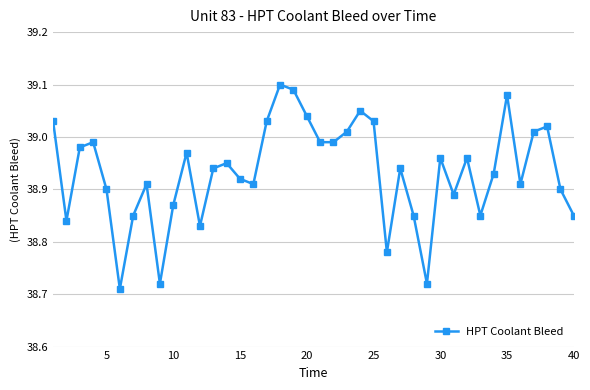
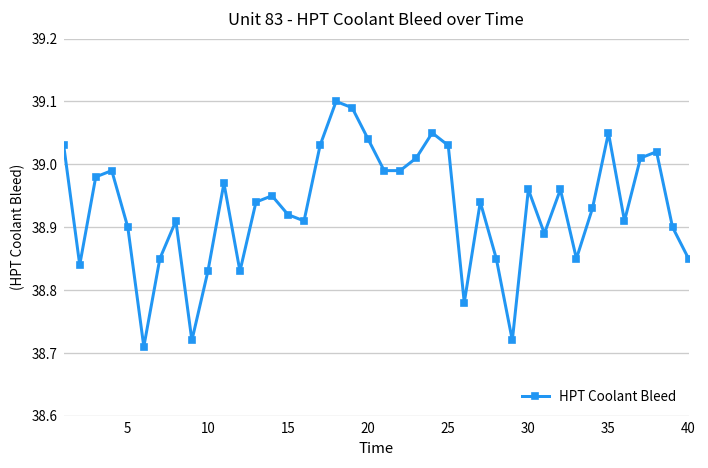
  {
    "5": 38.90,
-   "10": 38.87,
+   "10": 38.83,
    "15": 38.92,
    "20": 39.04,
    "25": 39.03,
    "30": 38.96,
-   "35": 39.08,
+   "35": 39.05,
    "40": 38.85
  }
